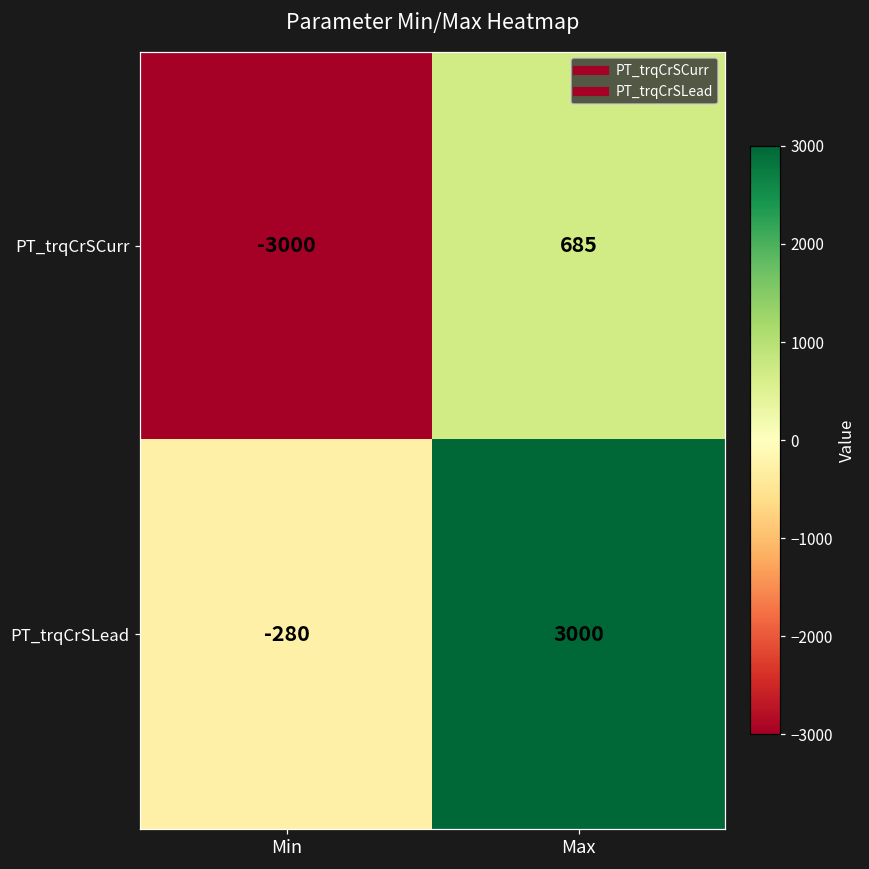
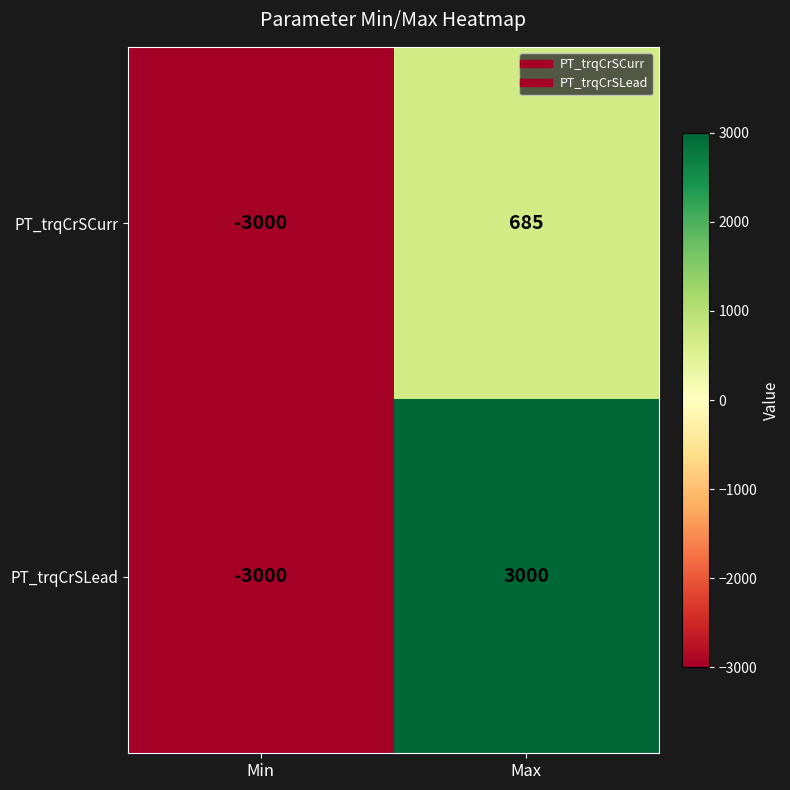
  {
    "PT_trqCrSCurr": {
      "Min": -3000,
      "Max": 685
    },
    "PT_trqCrSLead": {
-     "Min": -280,
+     "Min": -3000,
      "Max": 3000
    }
  }
